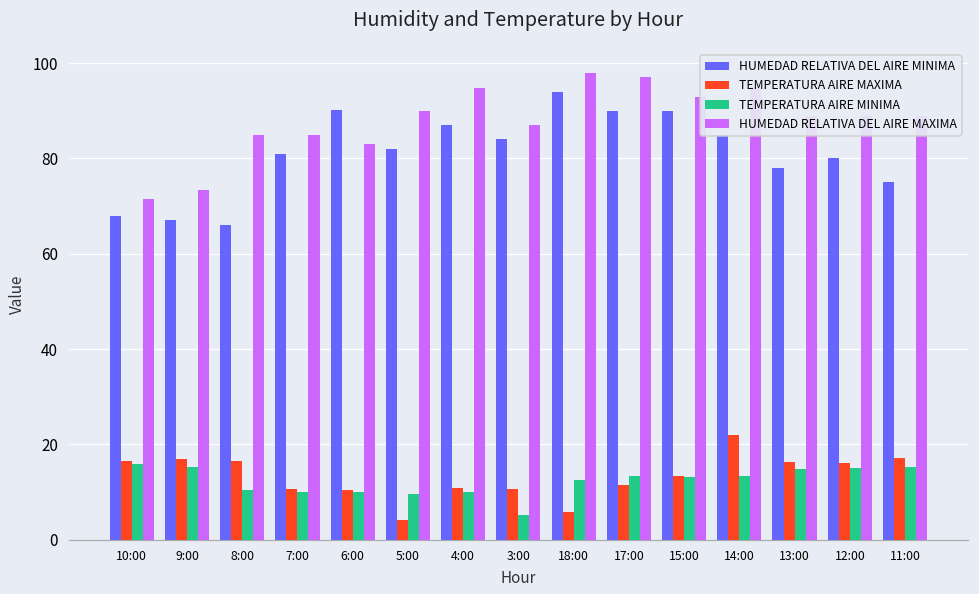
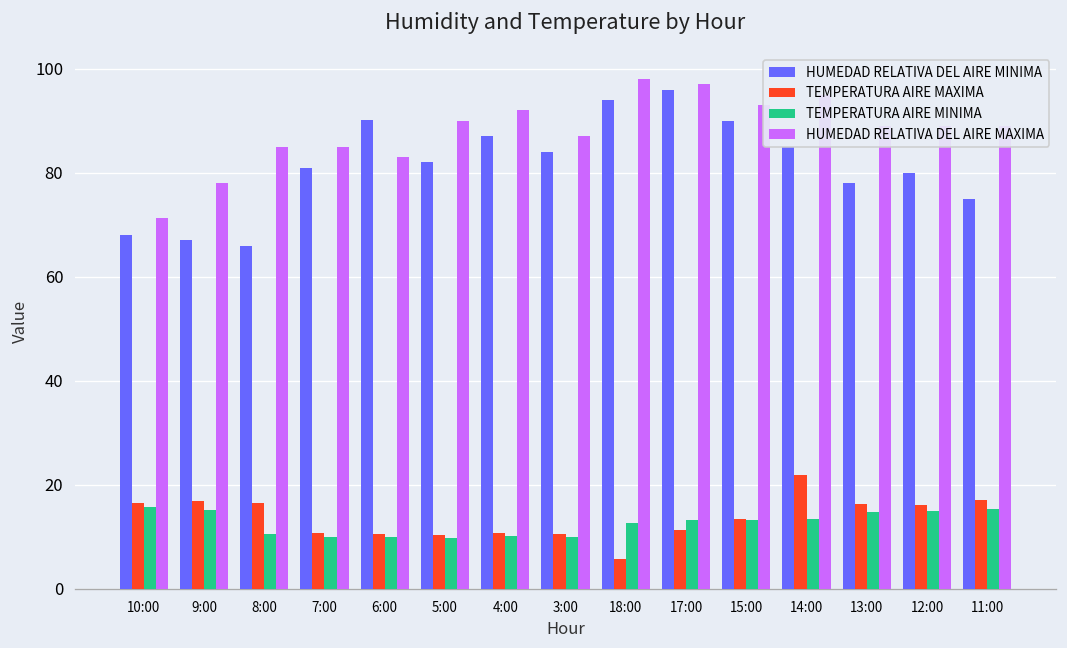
  {
    "HUMEDAD RELATIVA DEL AIRE MINIMA": {
      "10:00": 68,
      "9:00": 67,
      "8:00": 66,
      "7:00": 81,
      "6:00": 90,
      "5:00": 82,
      "4:00": 87,
      "3:00": 84,
      "18:00": 94,
-     "17:00": 90,
+     "17:00": 96,
      "15:00": 90,
      "14:00": 85,
      "13:00": 78,
      "12:00": 80,
      "11:00": 75
    },
    "TEMPERATURA AIRE MAXIMA": {
      "10:00": 17,
      "9:00": 17,
      "8:00": 17,
      "7:00": 11,
      "6:00": 11,
-     "5:00": 4,
+     "5:00": 10,
      "4:00": 11,
      "3:00": 11,
      "18:00": 6,
      "17:00": 11,
      "15:00": 13,
      "14:00": 22,
      "13:00": 16,
      "12:00": 16,
      "11:00": 17
    },
    "TEMPERATURA AIRE MINIMA": {
      "10:00": 16,
      "9:00": 15,
      "8:00": 11,
      "7:00": 10,
      "6:00": 10,
      "5:00": 10,
      "4:00": 10,
-     "3:00": 5,
+     "3:00": 10,
      "18:00": 13,
      "17:00": 13,
      "15:00": 13,
      "14:00": 13,
      "13:00": 15,
      "12:00": 15,
      "11:00": 15
    },
    "HUMEDAD RELATIVA DEL AIRE MAXIMA": {
      "10:00": 71,
-     "9:00": 73,
+     "9:00": 78,
      "8:00": 85,
      "7:00": 85,
      "6:00": 83,
      "5:00": 90,
-     "4:00": 95,
+     "4:00": 92,
      "3:00": 87,
      "18:00": 98,
      "17:00": 97
    }
  }
